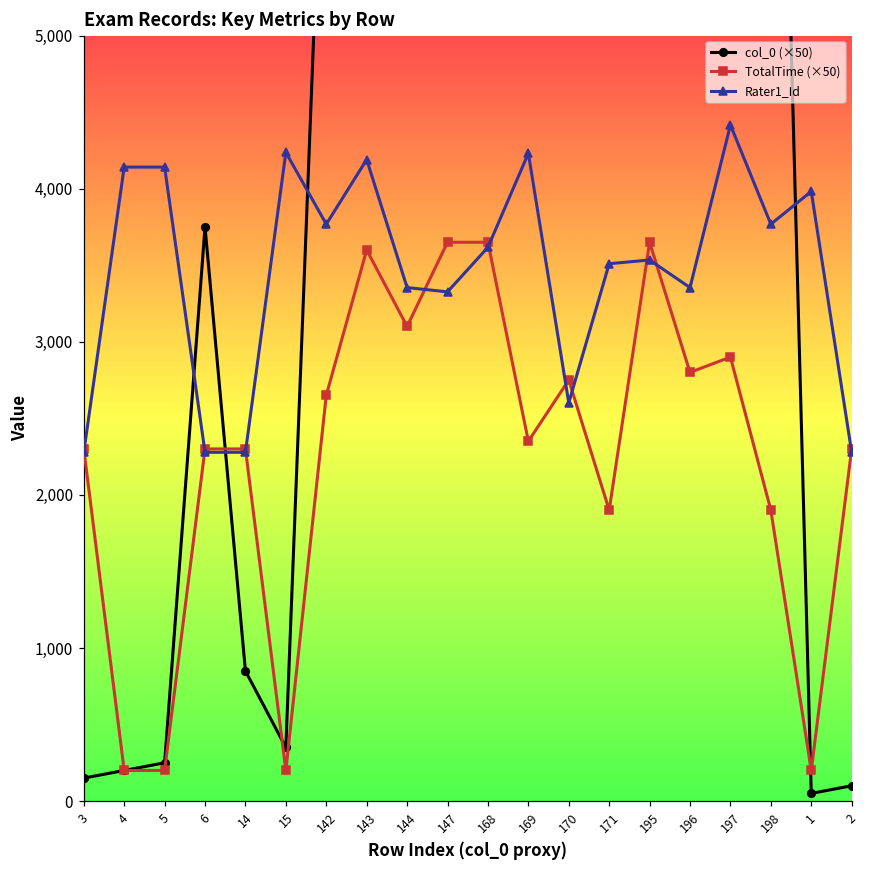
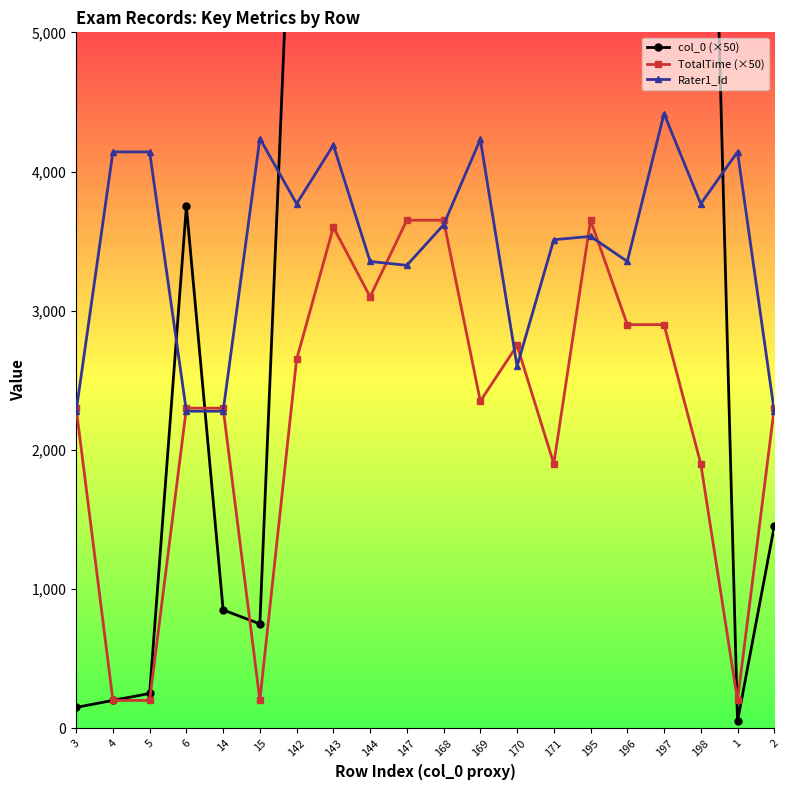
  {
    "col_0 (×50)": {
      "3": "150",
      "5": "250",
      "6": "3,750",
      "14": "850",
-     "15": "350",
+     "15": "750",
      "1": "50",
-     "2": "100"
+     "2": "1,450"
    },
    "TotalTime (×50)": {
      "3": "2,300",
      "5": "200",
      "6": "2,300",
      "14": "2,300",
      "15": "200",
      "142": "2,650",
      "143": "3,600",
      "144": "3,100",
      "147": "3,650",
      "168": "3,650",
      "169": "2,350",
      "170": "2,750",
      "171": "1,900",
      "195": "3,650",
-     "196": "2,800",
+     "196": "2,900",
      "197": "2,900",
      "198": "1,900",
      "1": "200",
      "2": "2,300"
    },
    "Rater1_Id": {
      "3": "2,280",
      "4": "4,140",
      "5": "4,140",
      "6": "2,280",
      "14": "2,280",
      "15": "4,240",
      "142": "3,770",
      "143": "4,190",
      "144": "3,350",
      "147": "3,330",
      "168": "3,620",
      "169": "4,230",
      "170": "2,600",
      "171": "3,510",
      "195": "3,530",
      "196": "3,350",
      "197": "4,420",
      "198": "3,770",
-     "1": "3,980",
+     "1": "4,140",
      "2": "2,280"
    }
  }
